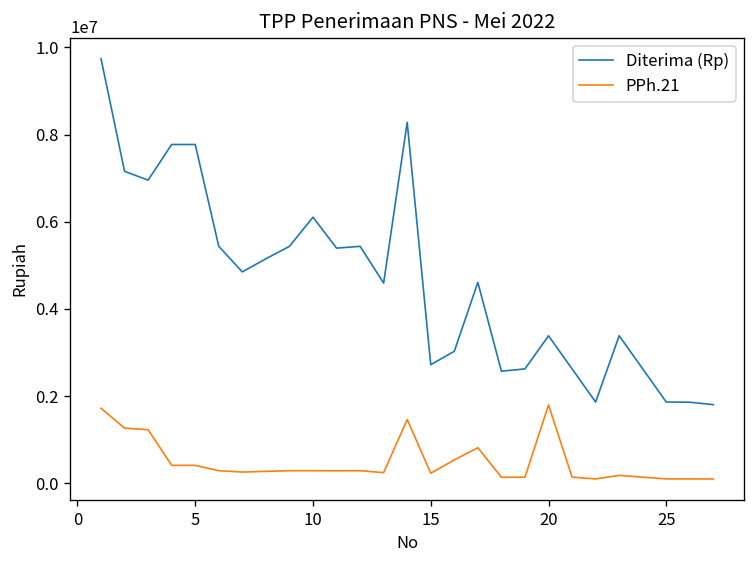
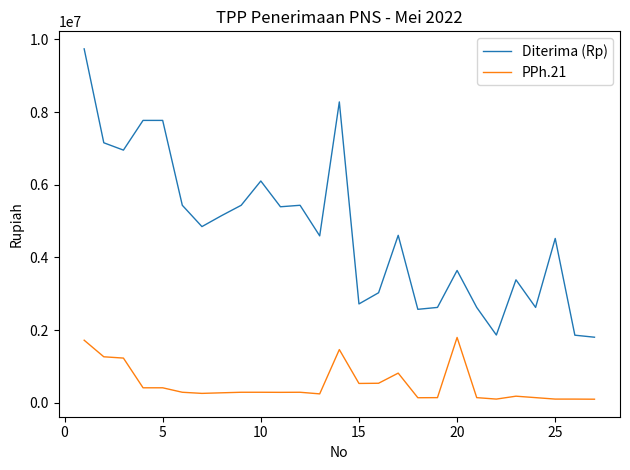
  {
    "Diterima (Rp)": {
      "5": 7800000,
      "10": 6100000,
      "15": 2700000,
-     "20": 3400000,
-     "25": 1900000
+     "20": 3600000,
+     "25": 4500000
    },
    "PPh.21": {
      "5": 400000,
      "10": 300000,
-     "15": 200000,
+     "15": 500000,
      "20": 1800000,
      "25": 100000
    }
  }
